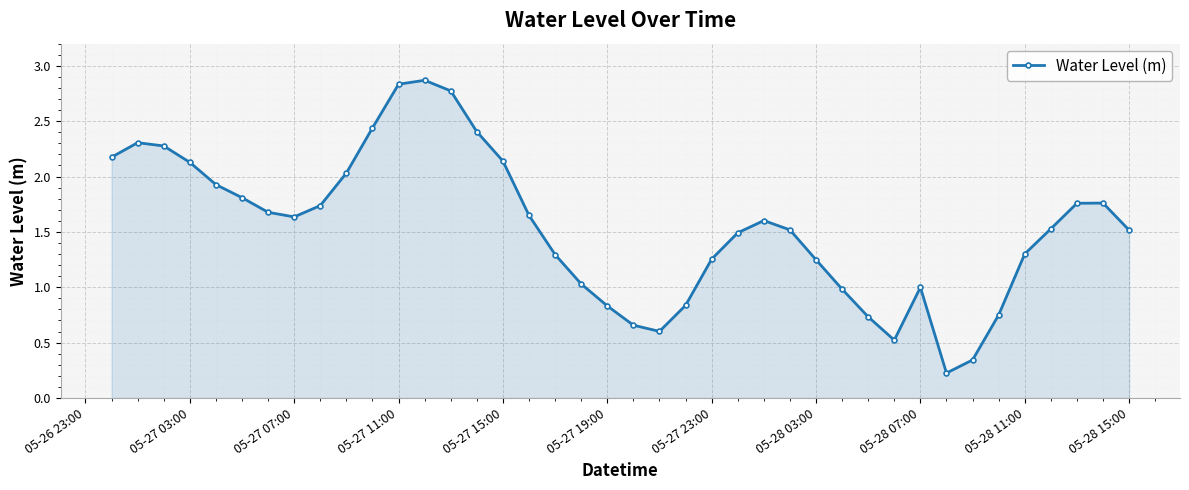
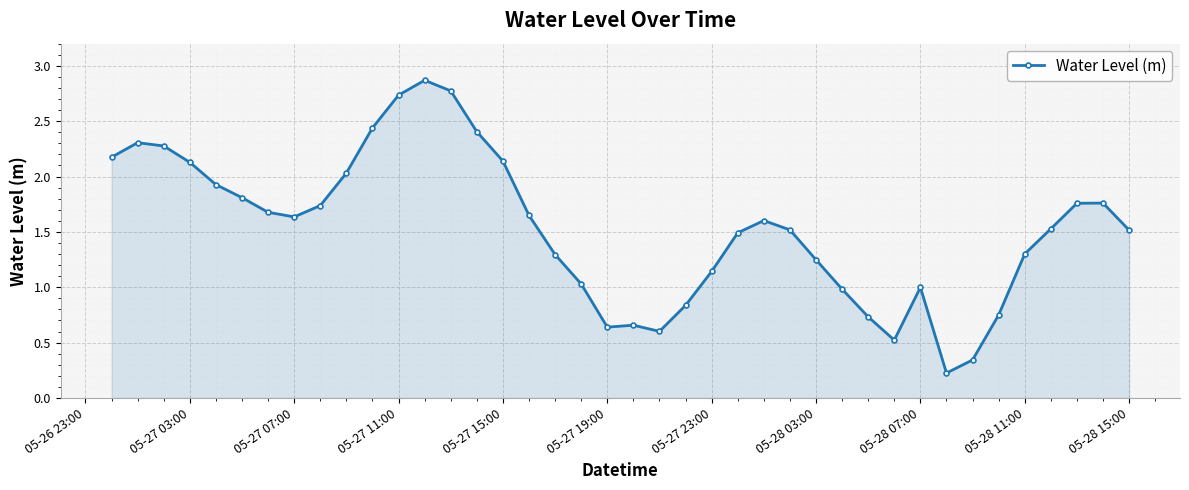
  {
    "05-27 03:00": 2.13,
    "05-27 07:00": 1.64,
-   "05-27 11:00": 2.83,
+   "05-27 11:00": 2.74,
    "05-27 15:00": 2.14,
-   "05-27 19:00": 0.83,
-   "05-27 23:00": 1.25,
+   "05-27 19:00": 0.64,
+   "05-27 23:00": 1.14,
    "05-28 03:00": 1.25,
    "05-28 07:00": 1.00,
    "05-28 11:00": 1.30,
    "05-28 15:00": 1.52
  }
